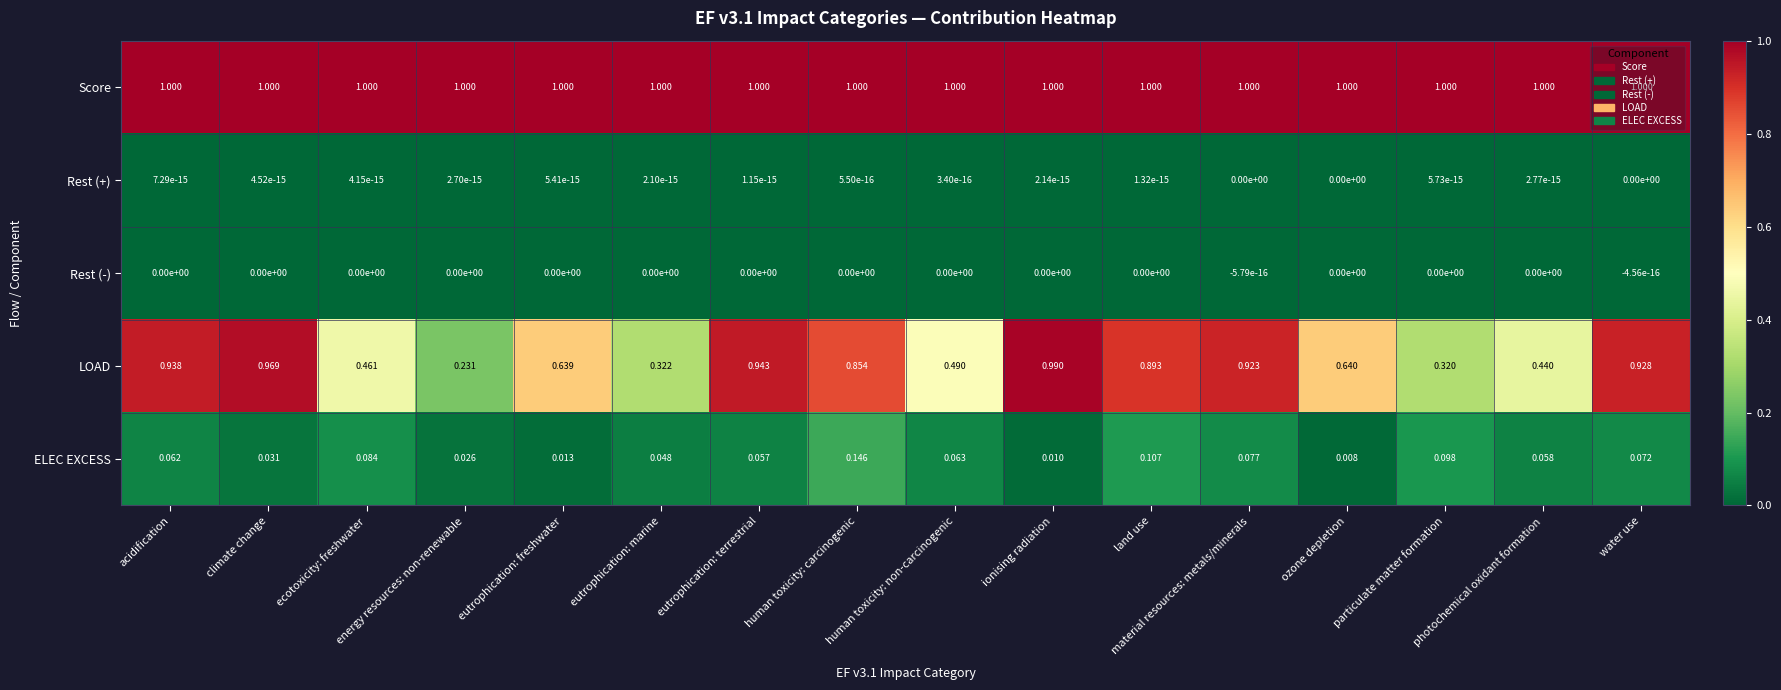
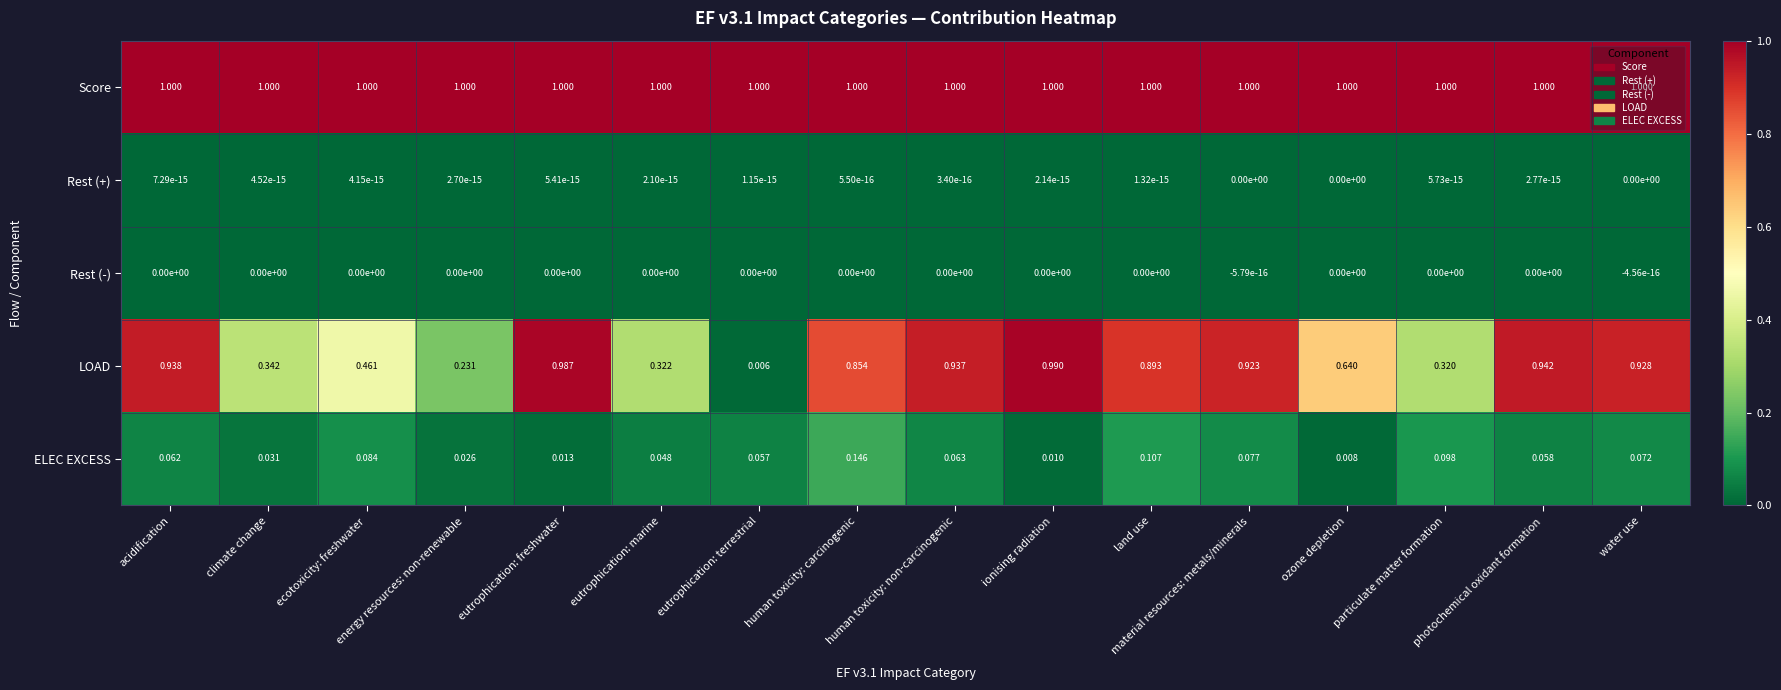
  {
    "Score": {
      "acidification": "1.000",
      "climate change": "1.000",
      "ecotoxicity: freshwater": "1.000",
      "energy resources: non-renewable": "1.000",
      "eutrophication: freshwater": "1.000",
      "eutrophication: marine": "1.000",
      "eutrophication: terrestrial": "1.000",
      "human toxicity: carcinogenic": "1.000",
      "human toxicity: non-carcinogenic": "1.000",
      "ionising radiation": "1.000",
      "land use": "1.000",
      "material resources: metals/minerals": "1.000",
      "ozone depletion": "1.000",
      "particulate matter formation": "1.000",
      "photochemical oxidant formation": "1.000"
    },
    "Rest (+)": {
      "acidification": "7.29e-15",
      "climate change": "4.52e-15",
      "ecotoxicity: freshwater": "4.15e-15",
      "energy resources: non-renewable": "2.70e-15",
      "eutrophication: freshwater": "5.41e-15",
      "eutrophication: marine": "2.10e-15",
      "eutrophication: terrestrial": "1.15e-15",
      "human toxicity: carcinogenic": "5.50e-16",
      "human toxicity: non-carcinogenic": "3.40e-16",
      "ionising radiation": "2.14e-15",
      "land use": "1.32e-15",
      "material resources: metals/minerals": "0.00e+00",
      "ozone depletion": "0.00e+00",
      "particulate matter formation": "5.73e-15",
      "photochemical oxidant formation": "2.77e-15",
      "water use": "0.00e+00"
    },
    "Rest (-)": {
      "acidification": "0.00e+00",
      "climate change": "0.00e+00",
      "ecotoxicity: freshwater": "0.00e+00",
      "energy resources: non-renewable": "0.00e+00",
      "eutrophication: freshwater": "0.00e+00",
      "eutrophication: marine": "0.00e+00",
      "eutrophication: terrestrial": "0.00e+00",
      "human toxicity: carcinogenic": "0.00e+00",
      "human toxicity: non-carcinogenic": "0.00e+00",
      "ionising radiation": "0.00e+00",
      "land use": "0.00e+00",
      "material resources: metals/minerals": "-5.79e-16",
      "ozone depletion": "0.00e+00",
      "particulate matter formation": "0.00e+00",
      "photochemical oxidant formation": "0.00e+00",
      "water use": "-4.56e-16"
    },
    "LOAD": {
      "acidification": "0.938",
-     "climate change": "0.969",
+     "climate change": "0.342",
      "ecotoxicity: freshwater": "0.461",
      "energy resources: non-renewable": "0.231",
-     "eutrophication: freshwater": "0.639",
+     "eutrophication: freshwater": "0.987",
      "eutrophication: marine": "0.322",
-     "eutrophication: terrestrial": "0.943",
+     "eutrophication: terrestrial": "0.006",
      "human toxicity: carcinogenic": "0.854",
-     "human toxicity: non-carcinogenic": "0.490",
+     "human toxicity: non-carcinogenic": "0.937",
      "ionising radiation": "0.990",
      "land use": "0.893",
      "material resources: metals/minerals": "0.923",
      "ozone depletion": "0.640",
      "particulate matter formation": "0.320",
-     "photochemical oxidant formation": "0.440",
+     "photochemical oxidant formation": "0.942",
      "water use": "0.928"
    },
    "ELEC EXCESS": {
      "acidification": "0.062",
      "climate change": "0.031",
      "ecotoxicity: freshwater": "0.084",
      "energy resources: non-renewable": "0.026",
      "eutrophication: freshwater": "0.013",
      "eutrophication: marine": "0.048",
      "eutrophication: terrestrial": "0.057",
      "human toxicity: carcinogenic": "0.146",
      "human toxicity: non-carcinogenic": "0.063",
      "ionising radiation": "0.010",
      "land use": "0.107",
      "material resources: metals/minerals": "0.077",
      "ozone depletion": "0.008",
      "particulate matter formation": "0.098",
      "photochemical oxidant formation": "0.058",
      "water use": "0.072"
    }
  }
